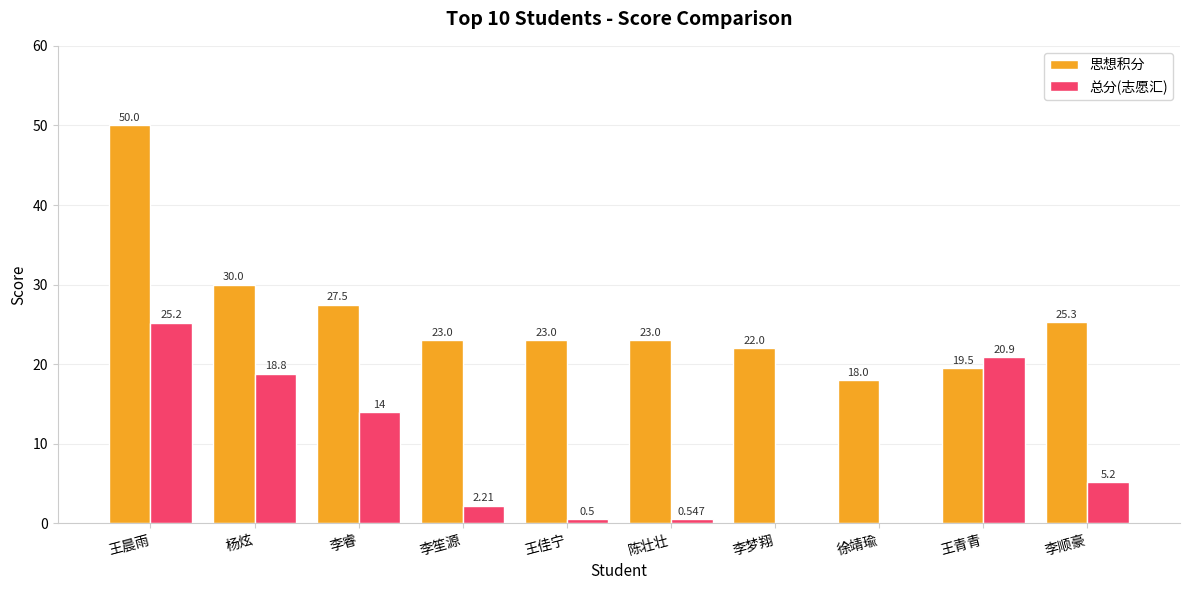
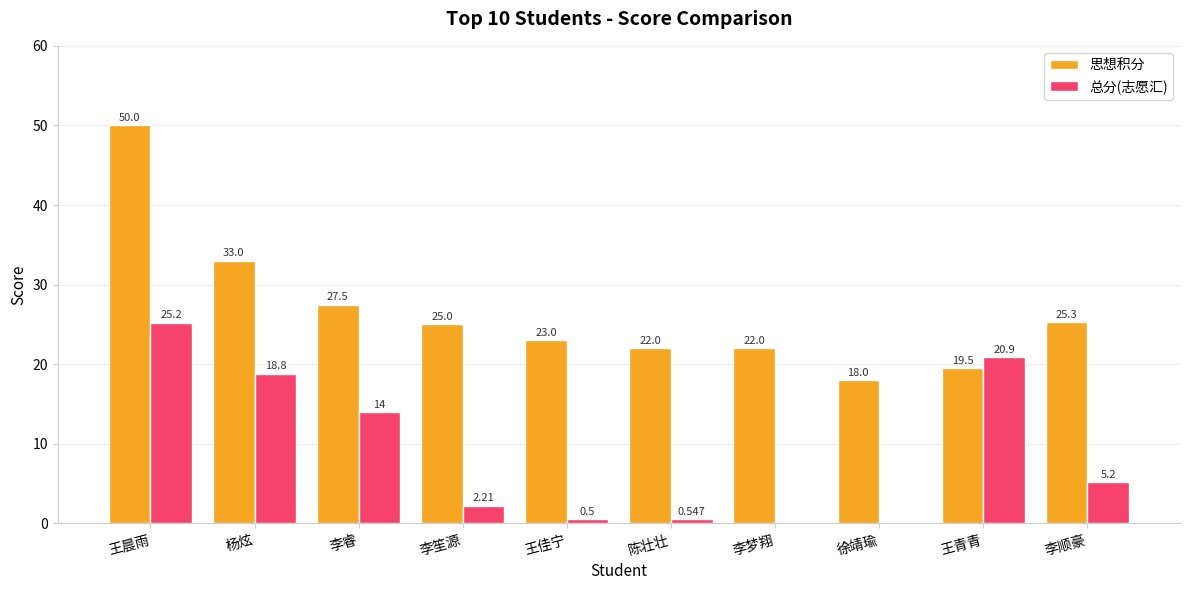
  {
    "思想积分": {
      "王晨雨": 50.0,
-     "杨炫": 30.0,
+     "杨炫": 33.0,
      "李睿": 27.5,
-     "李笙源": 23.0,
+     "李笙源": 25.0,
      "王佳宁": 23.0,
-     "陈壮壮": 23.0,
+     "陈壮壮": 22.0,
      "李梦翔": 22.0,
      "徐靖瑜": 18.0,
      "王青青": 19.5,
      "李顺豪": 25.3
    },
    "总分(志愿汇)": {
      "王晨雨": 25.2,
      "杨炫": 18.8,
      "李睿": 14,
      "李笙源": 2.21,
      "王佳宁": 0.5,
      "陈壮壮": 0.547,
      "王青青": 20.9,
      "李顺豪": 5.2
    }
  }
